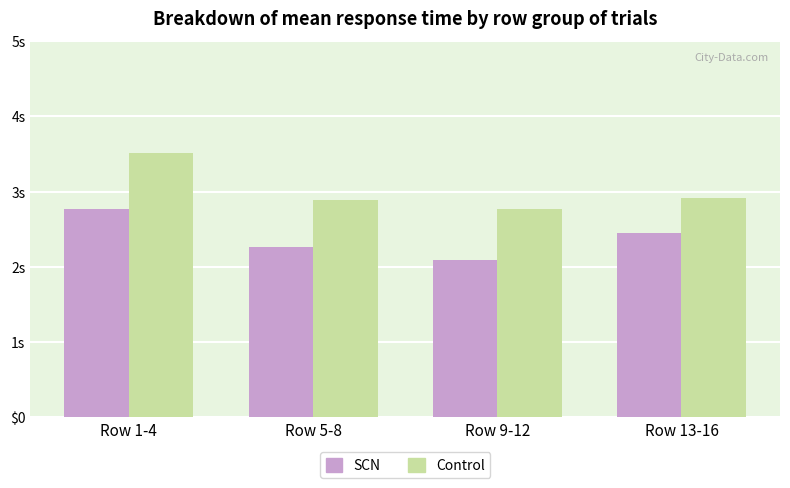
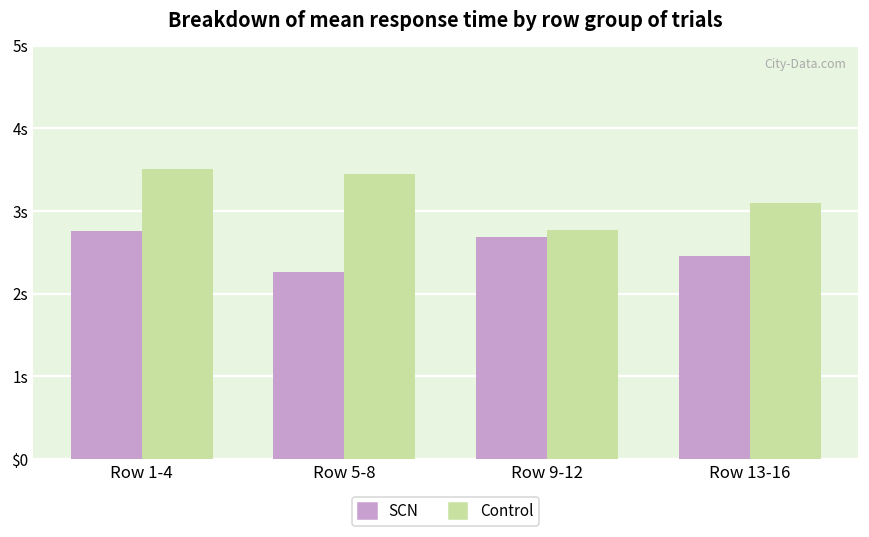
  {
    "SCN": {
      "Row 1-4": "2.8s",
      "Row 5-8": "2.3s",
-     "Row 9-12": "2.1s",
+     "Row 9-12": "2.7s",
      "Row 13-16": "2.5s"
    },
    "Control": {
      "Row 1-4": "3.5s",
-     "Row 5-8": "2.9s",
+     "Row 5-8": "3.4s",
      "Row 9-12": "2.8s",
-     "Row 13-16": "2.9s"
+     "Row 13-16": "3.1s"
    }
  }
